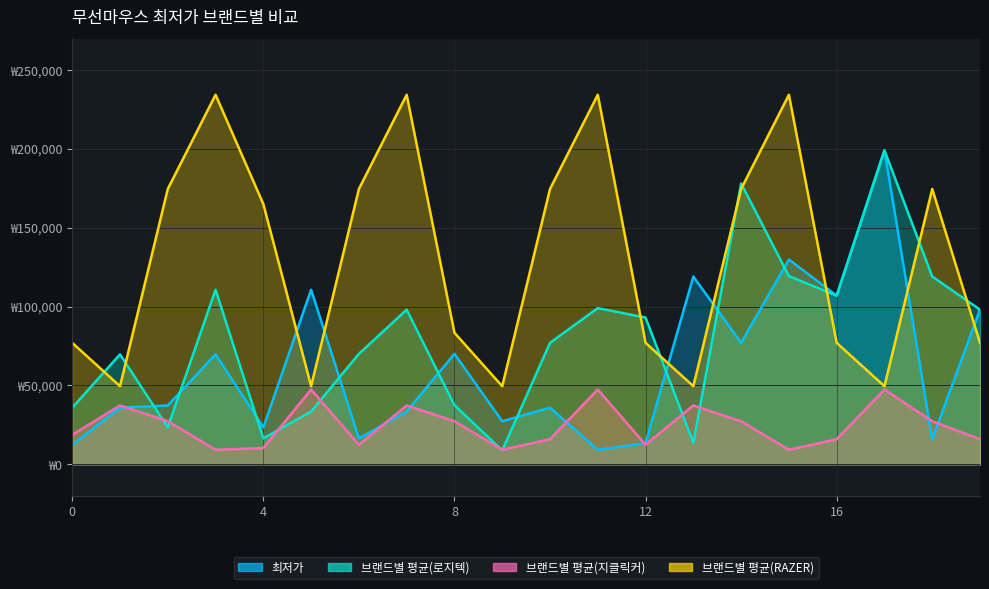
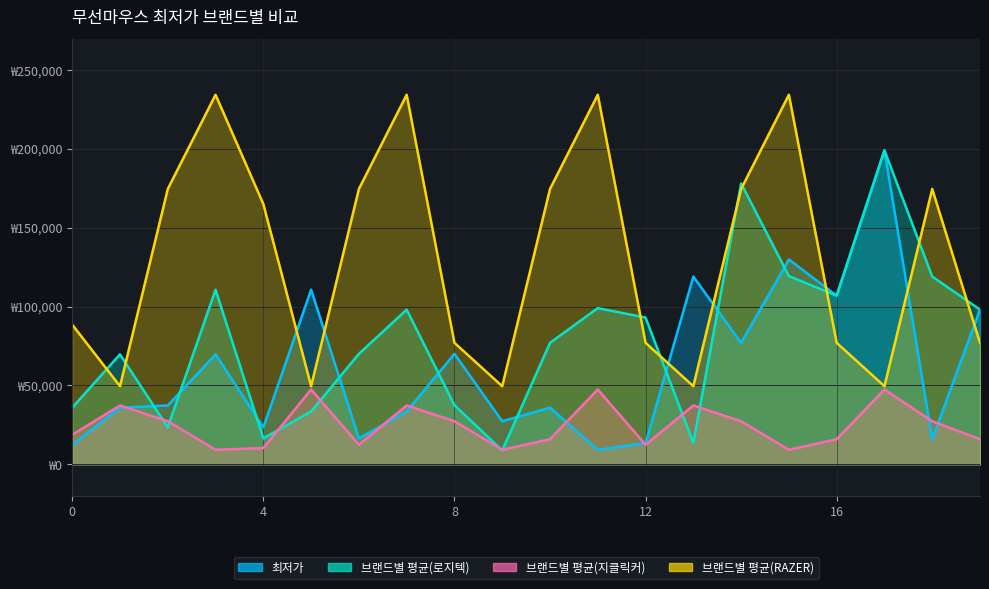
  {
    "브랜드별 평균(지클릭커)": {
      "0": "₩19,000",
      "4": "₩10,000",
      "8": "₩27,000",
      "16": "₩16,000"
    },
    "브랜드별 평균(RAZER)": {
-     "0": "₩77,000",
+     "0": "₩89,000",
      "4": "₩165,000",
-     "8": "₩83,000",
+     "8": "₩77,000",
      "12": "₩77,000",
      "16": "₩77,000"
    }
  }
